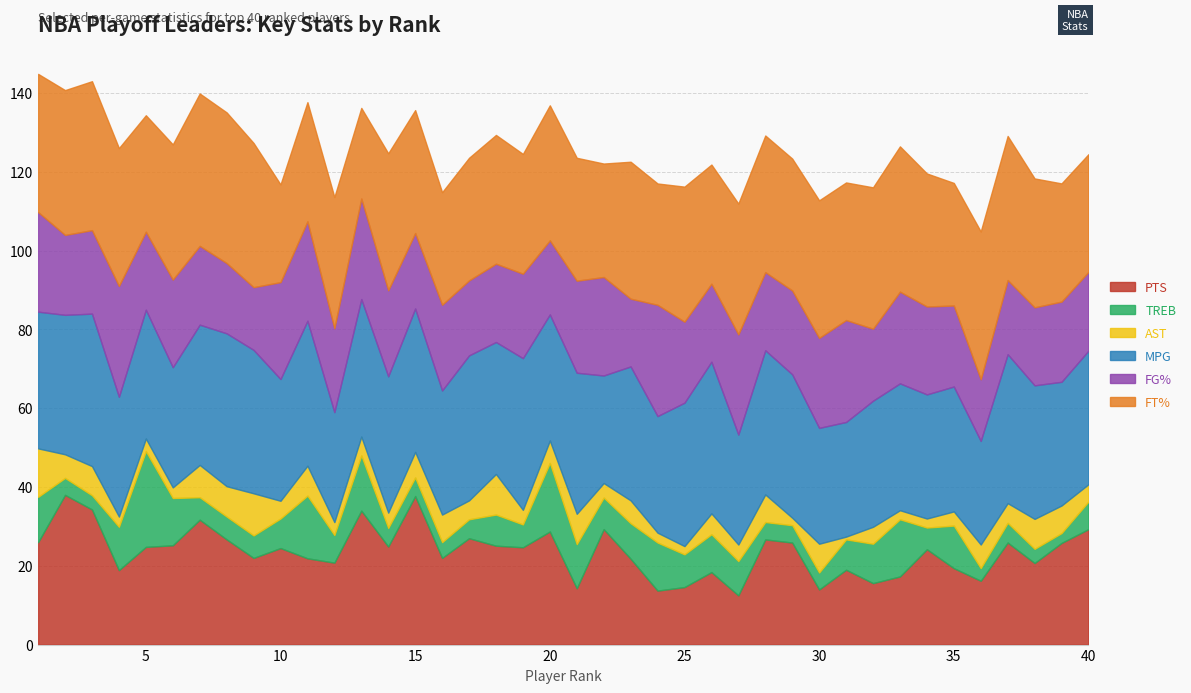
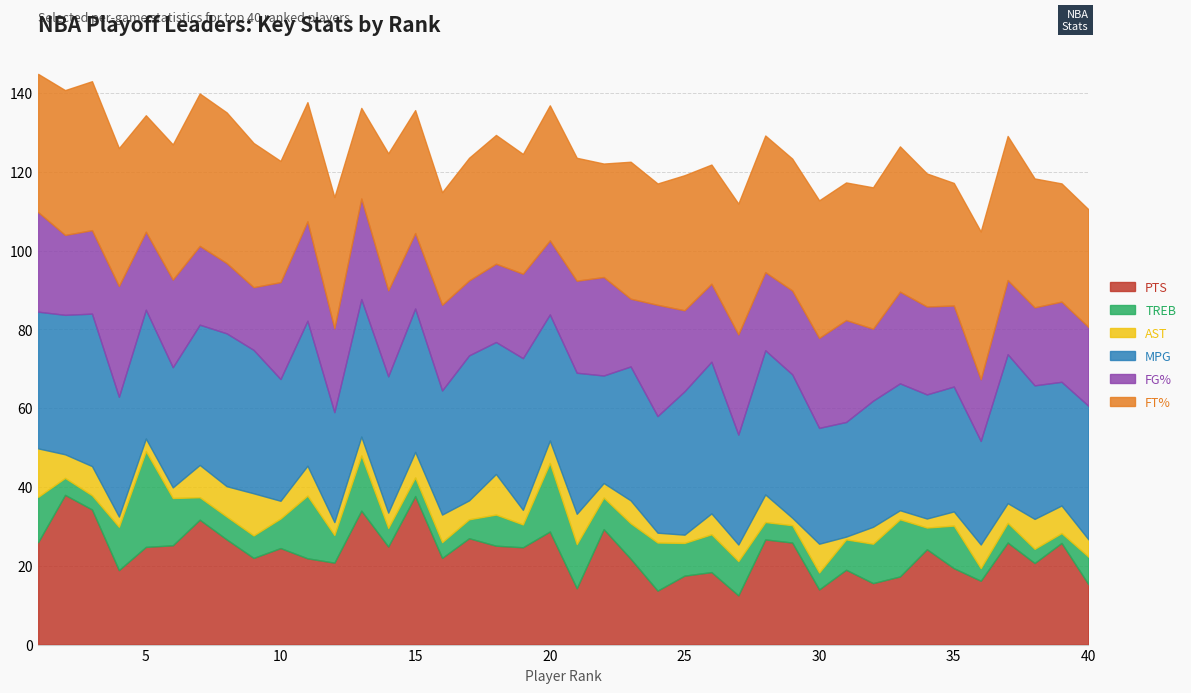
  {
    "PTS": {
      "5": 25,
      "10": 25,
      "15": 38,
      "20": 29,
-     "25": 15,
+     "25": 18,
      "30": 14,
      "35": 19,
-     "40": 29
+     "40": 15
    },
    "TREB": {
      "5": 24,
      "10": 8,
      "15": 5,
      "20": 17,
      "25": 8,
      "30": 4,
      "35": 11,
      "40": 7
    },
    "AST": {
      "5": 3,
      "10": 5,
      "15": 7,
      "20": 6,
      "25": 2,
      "30": 7,
      "35": 4,
      "40": 4
    },
    "MPG": {
      "5": 33,
      "10": 31,
      "15": 36,
      "20": 32,
      "25": 36,
      "30": 29,
      "35": 32,
      "40": 34
    },
    "FG%": {
      "5": 20,
      "10": 25,
      "15": 19,
      "20": 19,
      "25": 21,
      "30": 23,
      "35": 21,
      "40": 20
    },
    "FT%": {
      "5": 30,
-     "10": 25,
+     "10": 31,
      "15": 31,
      "20": 34,
      "25": 34,
      "30": 35,
      "35": 31,
      "40": 30
    }
  }
